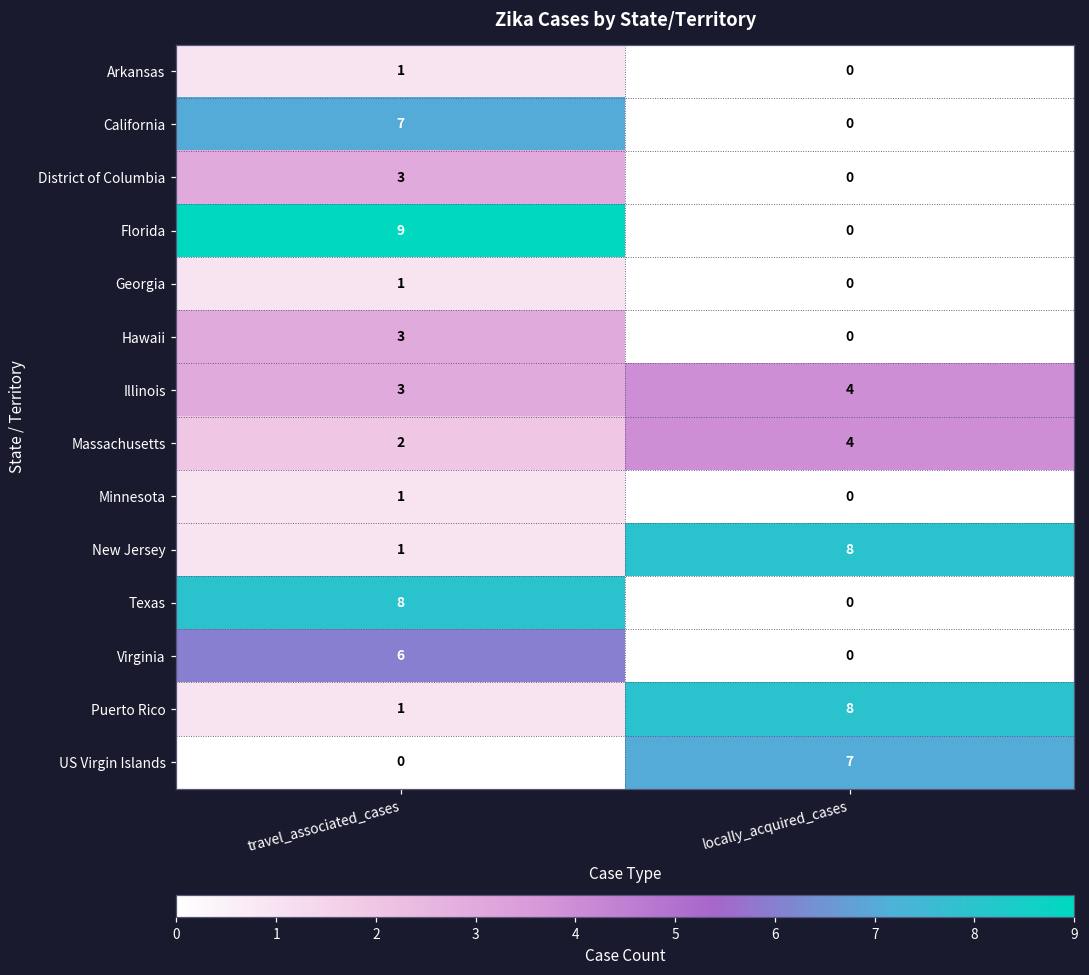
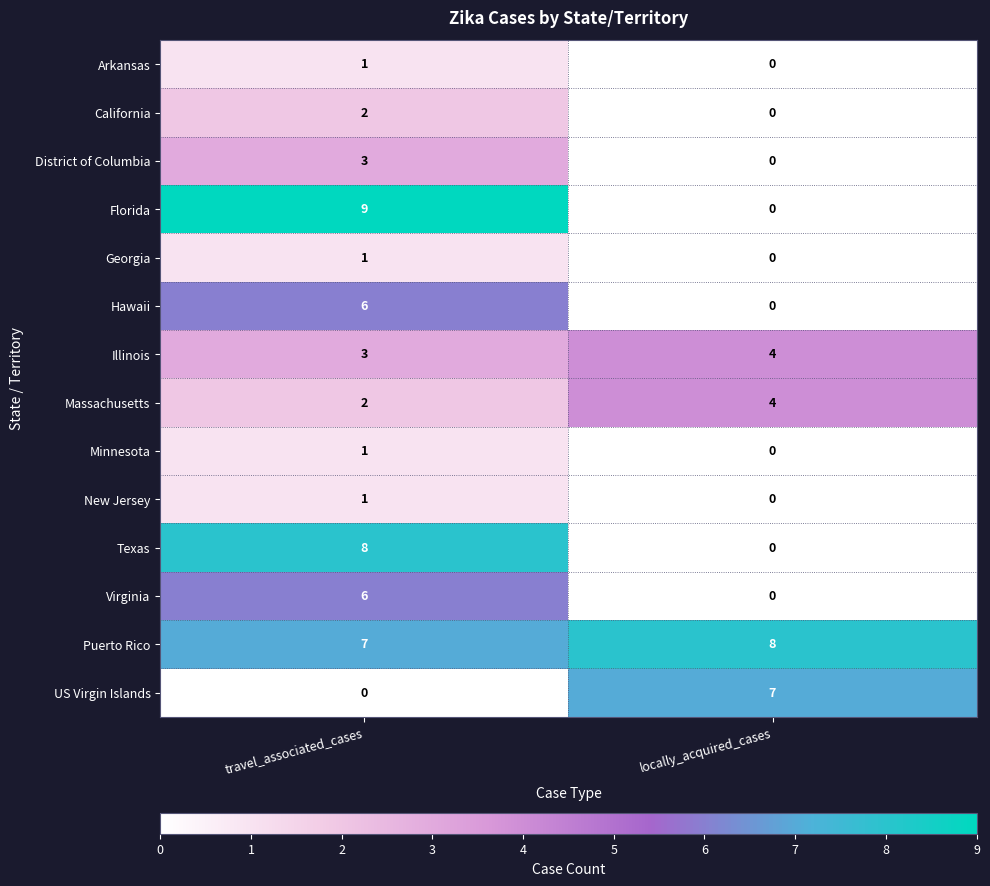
  {
    "Arkansas": {
      "travel_associated_cases": 1,
      "locally_acquired_cases": 0
    },
    "California": {
-     "travel_associated_cases": 7,
+     "travel_associated_cases": 2,
      "locally_acquired_cases": 0
    },
    "District of Columbia": {
      "travel_associated_cases": 3,
      "locally_acquired_cases": 0
    },
    "Florida": {
      "travel_associated_cases": 9,
      "locally_acquired_cases": 0
    },
    "Georgia": {
      "travel_associated_cases": 1,
      "locally_acquired_cases": 0
    },
    "Hawaii": {
-     "travel_associated_cases": 3,
+     "travel_associated_cases": 6,
      "locally_acquired_cases": 0
    },
    "Illinois": {
      "travel_associated_cases": 3,
      "locally_acquired_cases": 4
    },
    "Massachusetts": {
      "travel_associated_cases": 2,
      "locally_acquired_cases": 4
    },
    "Minnesota": {
      "travel_associated_cases": 1,
      "locally_acquired_cases": 0
    },
    "New Jersey": {
      "travel_associated_cases": 1,
-     "locally_acquired_cases": 8
+     "locally_acquired_cases": 0
    },
    "Texas": {
      "travel_associated_cases": 8,
      "locally_acquired_cases": 0
    },
    "Virginia": {
      "travel_associated_cases": 6,
      "locally_acquired_cases": 0
    },
    "Puerto Rico": {
-     "travel_associated_cases": 1,
+     "travel_associated_cases": 7,
      "locally_acquired_cases": 8
    },
    "US Virgin Islands": {
      "travel_associated_cases": 0,
      "locally_acquired_cases": 7
    }
  }
